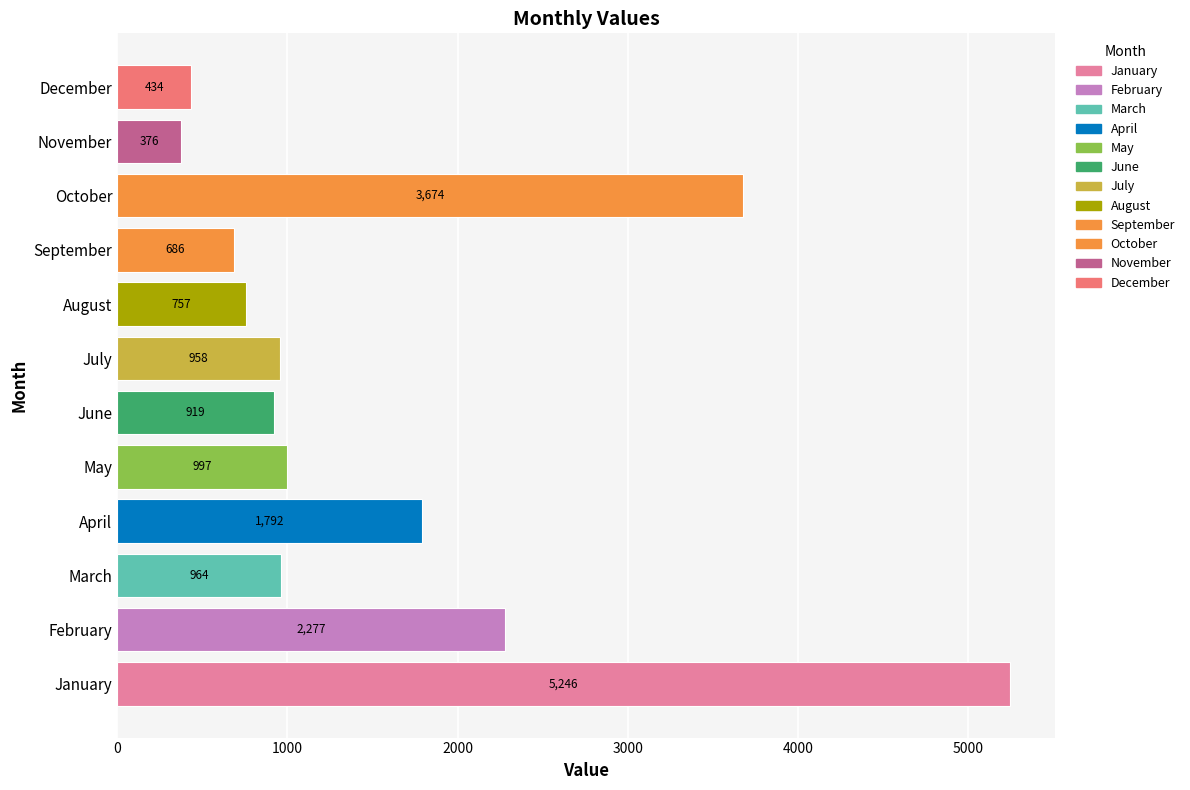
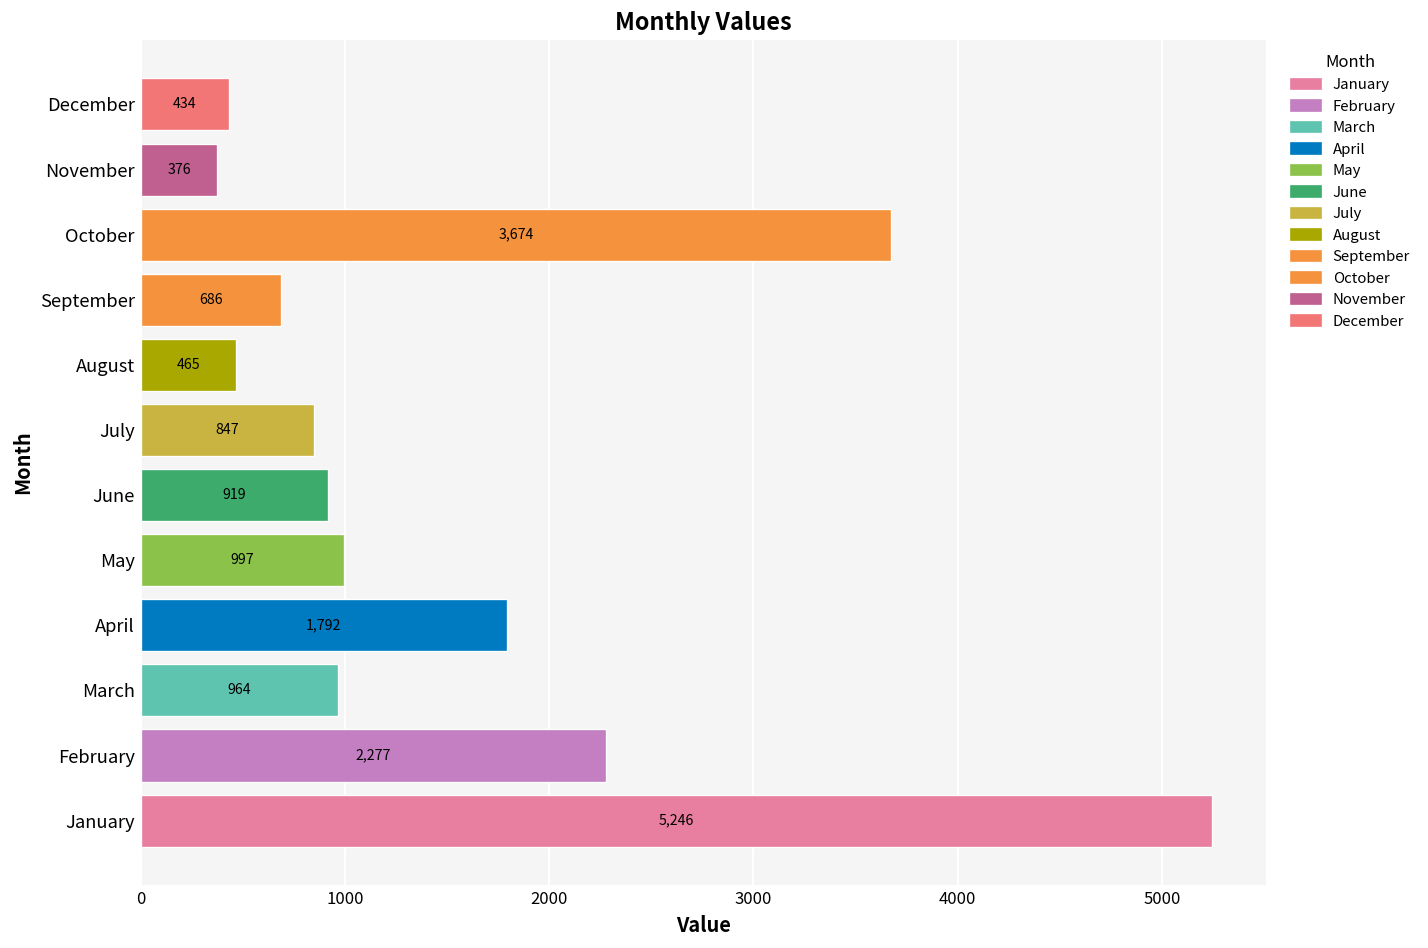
  {
    "December": "434",
    "November": "376",
    "October": "3,674",
    "September": "686",
-   "August": "757",
-   "July": "958",
+   "August": "465",
+   "July": "847",
    "June": "919",
    "May": "997",
    "April": "1,792",
    "March": "964",
    "February": "2,277",
    "January": "5,246"
  }
